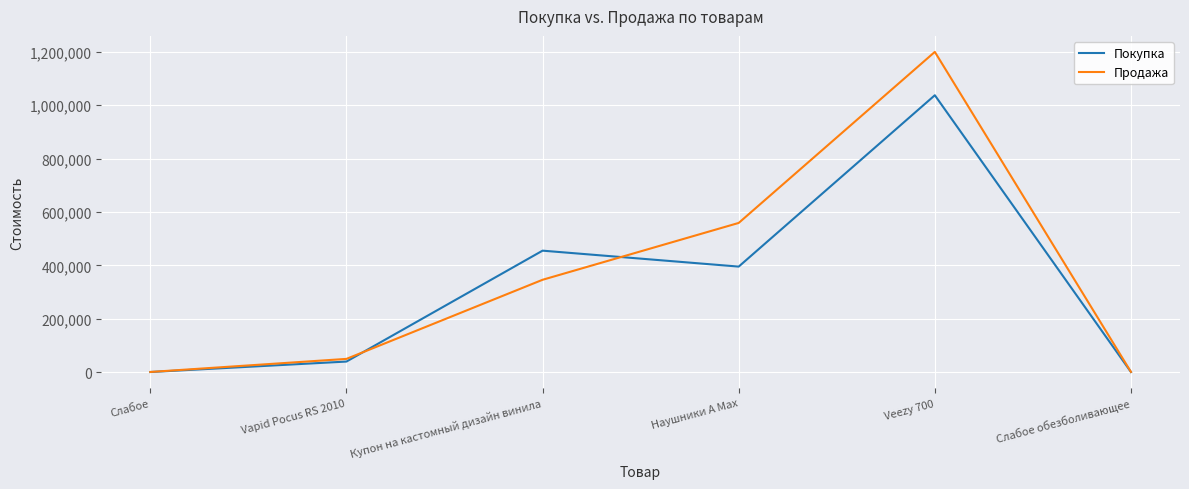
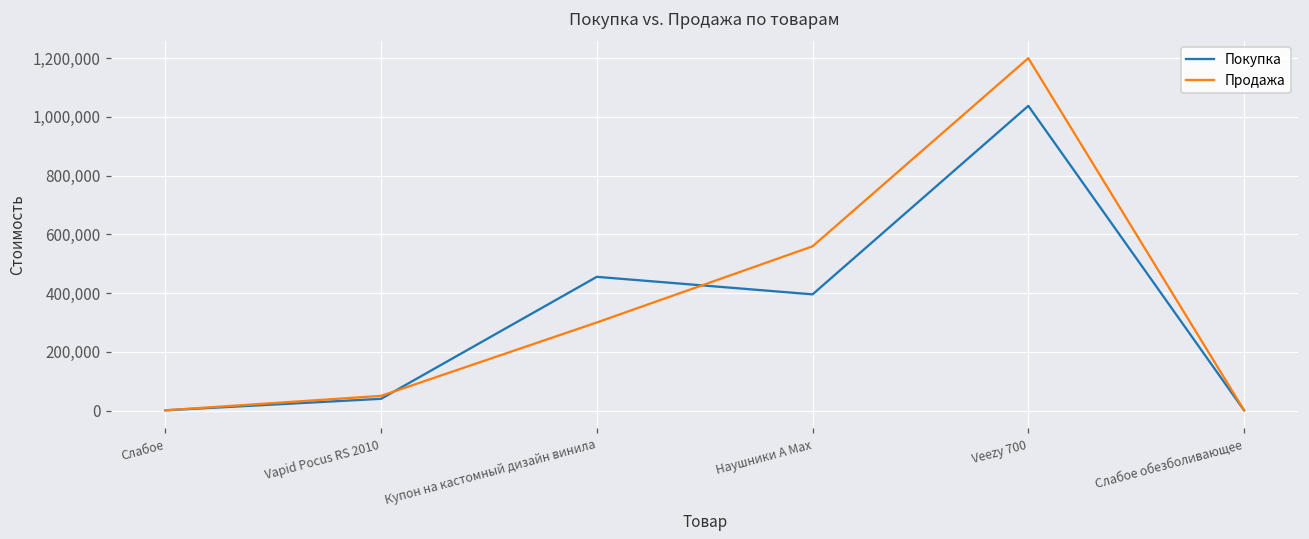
  {
    "Покупка": {
      "Vapid Pocus RS 2010": "40,000",
      "Купон на кастомный дизайн винила": "460,000",
      "Наушники А Мах": "400,000",
      "Veezy 700": "1,040,000"
    },
    "Продажа": {
      "Vapid Pocus RS 2010": "50,000",
-     "Купон на кастомный дизайн винила": "350,000",
+     "Купон на кастомный дизайн винила": "300,000",
      "Наушники А Мах": "560,000",
      "Veezy 700": "1,200,000"
    }
  }
